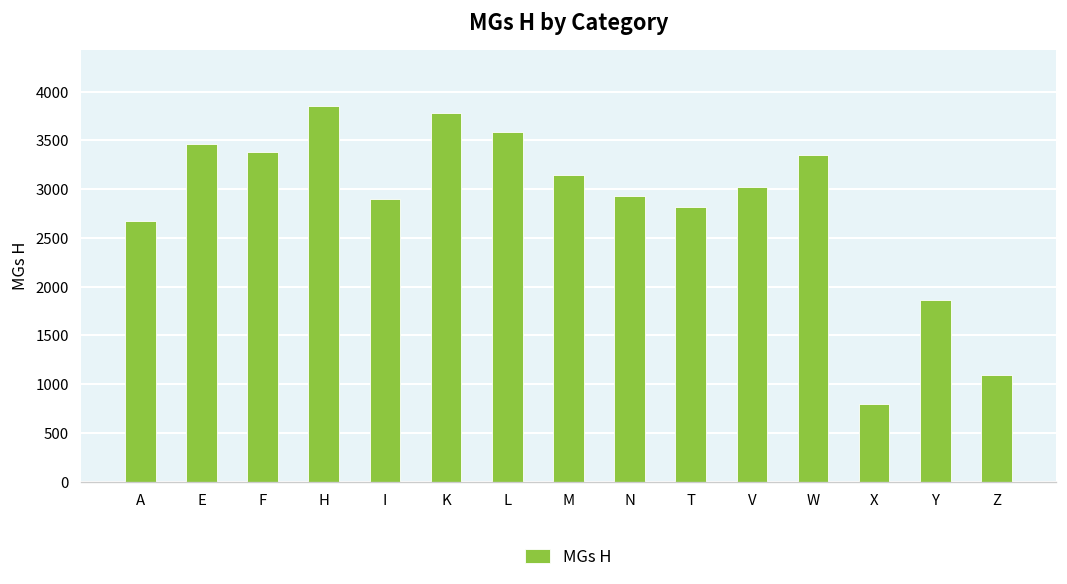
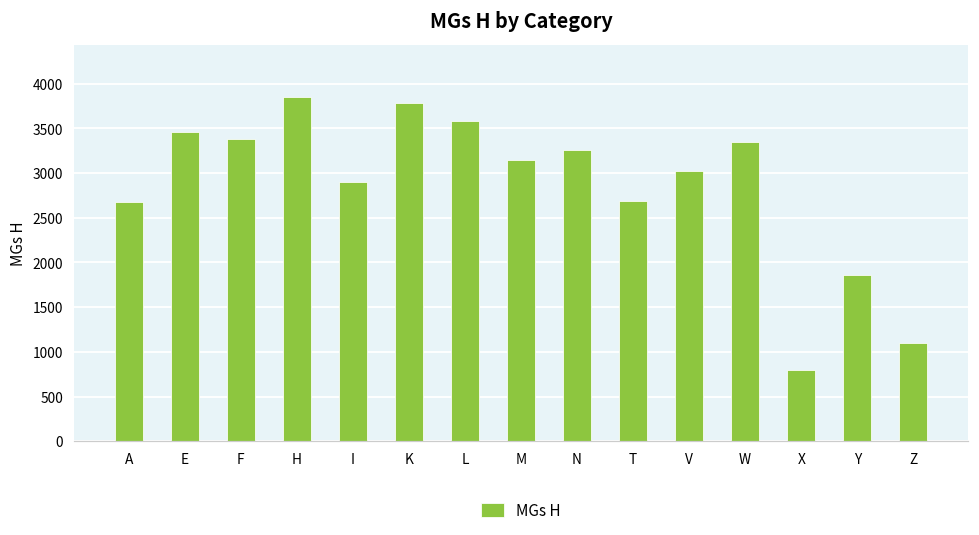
  {
    "A": 2700,
    "E": 3500,
    "F": 3400,
    "H": 3900,
    "I": 2900,
    "K": 3800,
    "L": 3600,
    "M": 3100,
-   "N": 2900,
-   "T": 2800,
+   "N": 3300,
+   "T": 2700,
    "V": 3000,
    "W": 3400,
    "X": 800,
    "Y": 1900,
    "Z": 1100
  }
